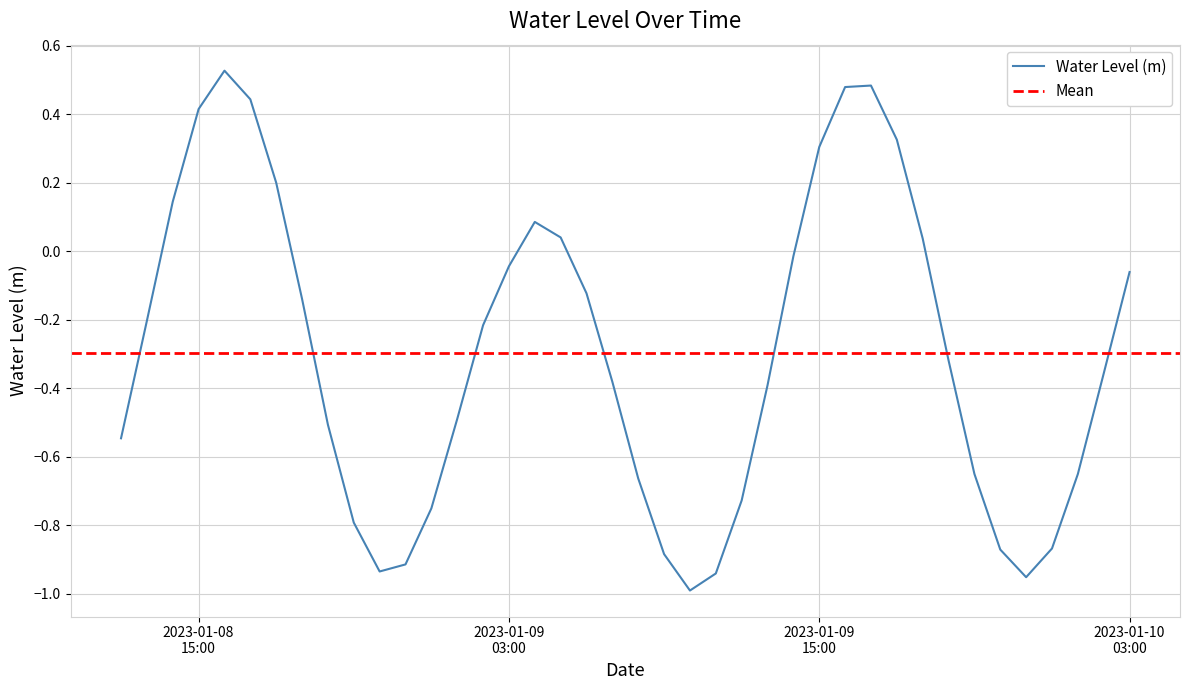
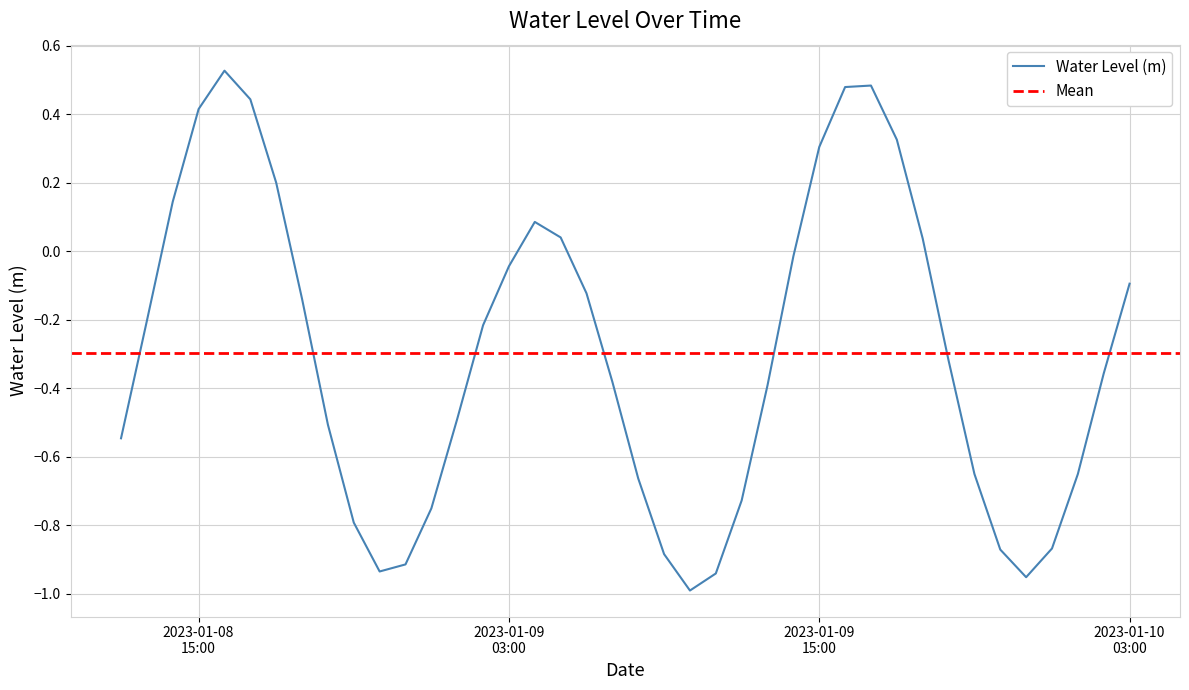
  {
    "2023-01-08 15:00": 0.42,
    "2023-01-09 03:00": -0.04,
    "2023-01-09 15:00": 0.30,
-   "2023-01-10 03:00": -0.06
+   "2023-01-10 03:00": -0.09
  }
